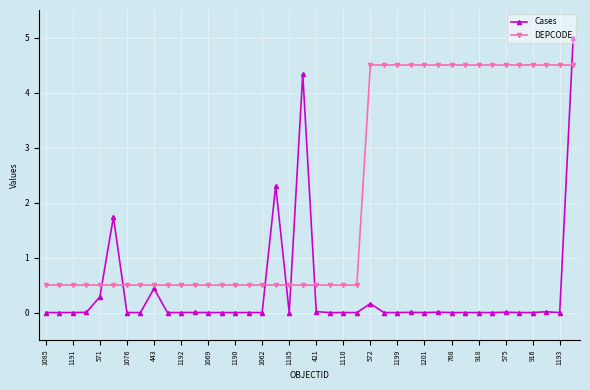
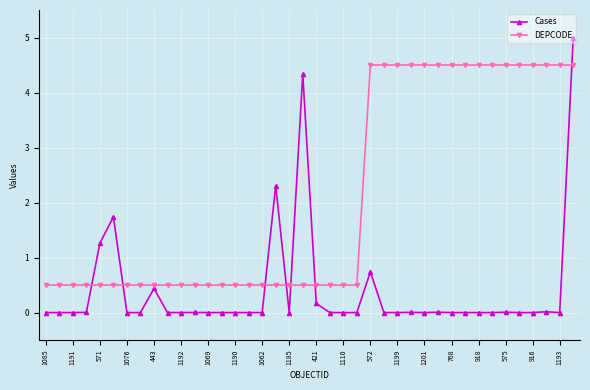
  {
    "Cases": {
      "1085": 0.0,
      "1191": 0.0,
-     "571": 0.3,
+     "571": 1.3,
      "1076": 0.0,
      "443": 0.4,
      "1192": 0.0,
      "1069": 0.0,
      "1190": 0.0,
      "1062": 0.0,
      "1185": 0.0,
-     "421": 0.0,
+     "421": 0.2,
      "1110": 0.0,
-     "572": 0.2,
+     "572": 0.7,
      "1199": 0.0,
      "1201": 0.0,
      "768": 0.0,
      "918": 0.0,
      "575": 0.0,
      "916": 0.0,
      "1193": 0.0
    },
    "DEPCODE": {
      "1085": 0.5,
      "1191": 0.5,
      "571": 0.5,
      "1076": 0.5,
      "443": 0.5,
      "1192": 0.5,
      "1069": 0.5,
      "1190": 0.5,
      "1062": 0.5,
      "1185": 0.5,
      "421": 0.5,
      "1110": 0.5,
      "572": 4.5,
      "1199": 4.5,
      "1201": 4.5,
      "768": 4.5,
      "918": 4.5,
      "575": 4.5,
      "916": 4.5,
      "1193": 4.5
    }
  }
